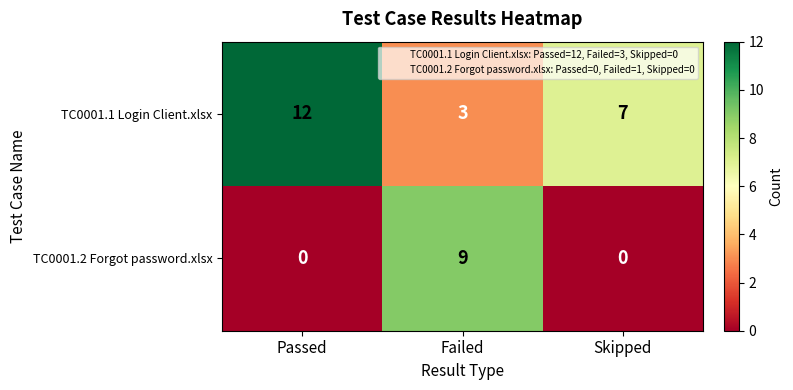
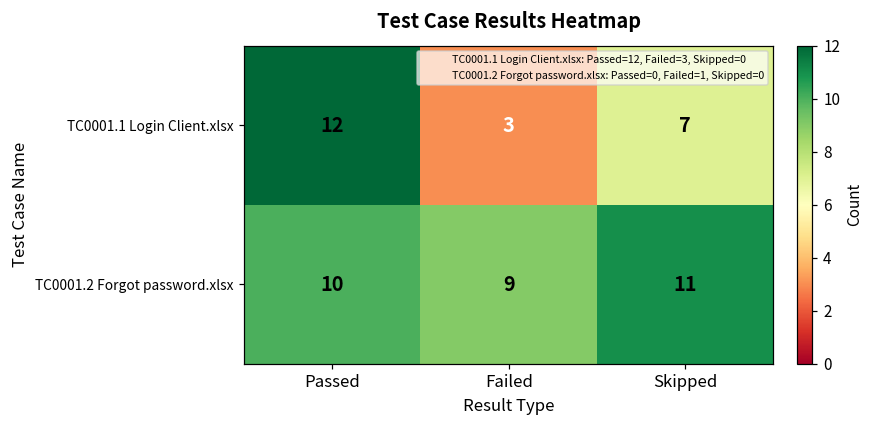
  {
    "TC0001.1 Login Client.xlsx": {
      "Passed": 12,
      "Failed": 3,
      "Skipped": 7
    },
    "TC0001.2 Forgot password.xlsx": {
-     "Passed": 0,
+     "Passed": 10,
      "Failed": 9,
-     "Skipped": 0
+     "Skipped": 11
    }
  }
